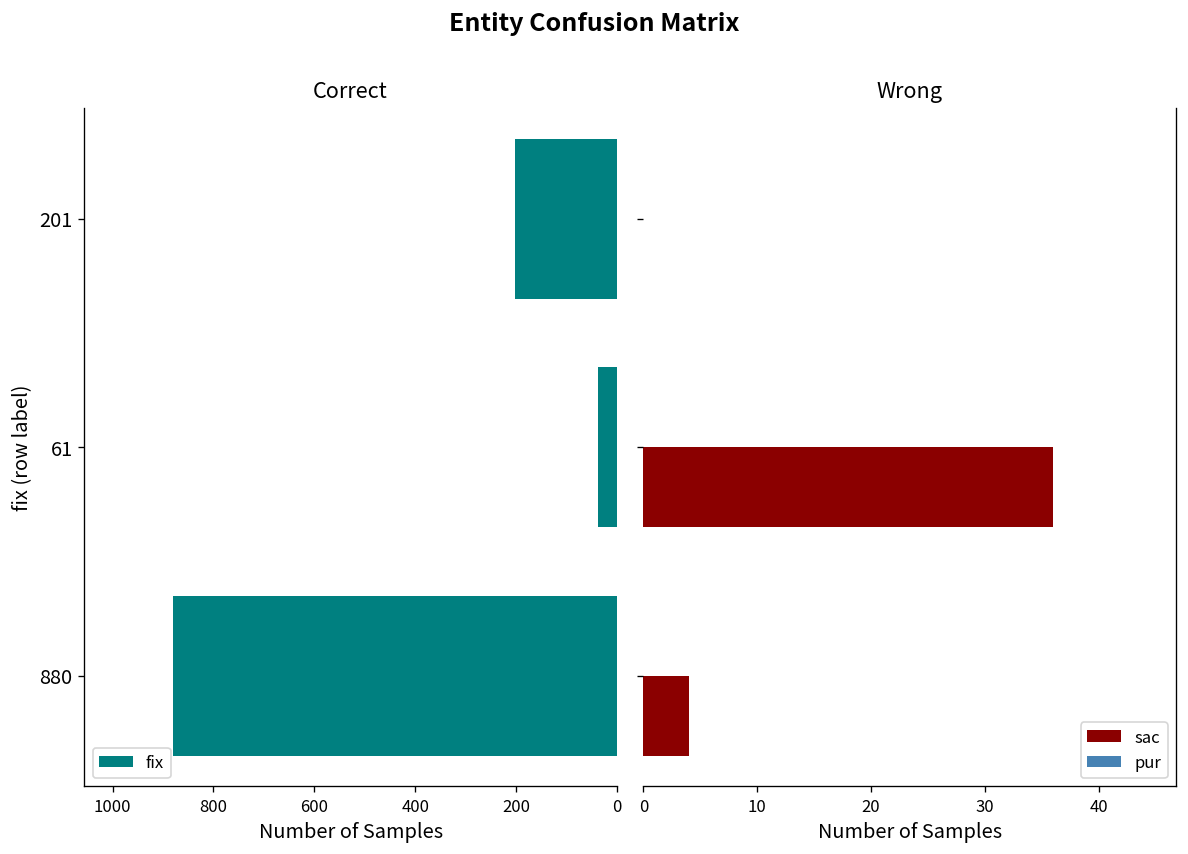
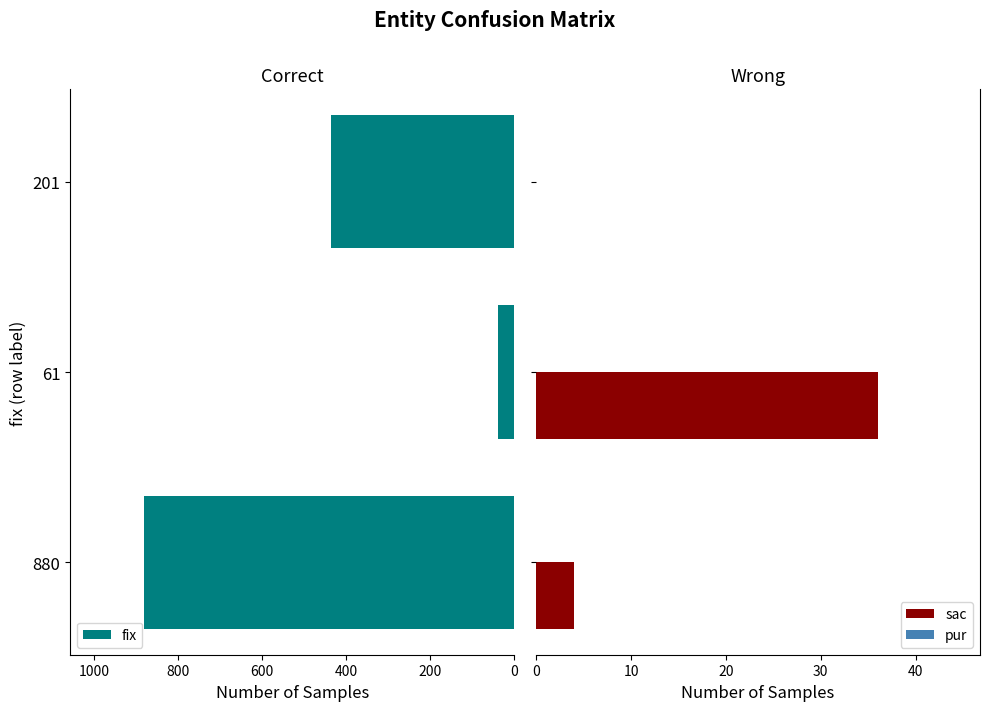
  {
    "Correct": {
-     "201": 200,
+     "201": 440,
      "61": 40,
      "880": 880
    }
  }
